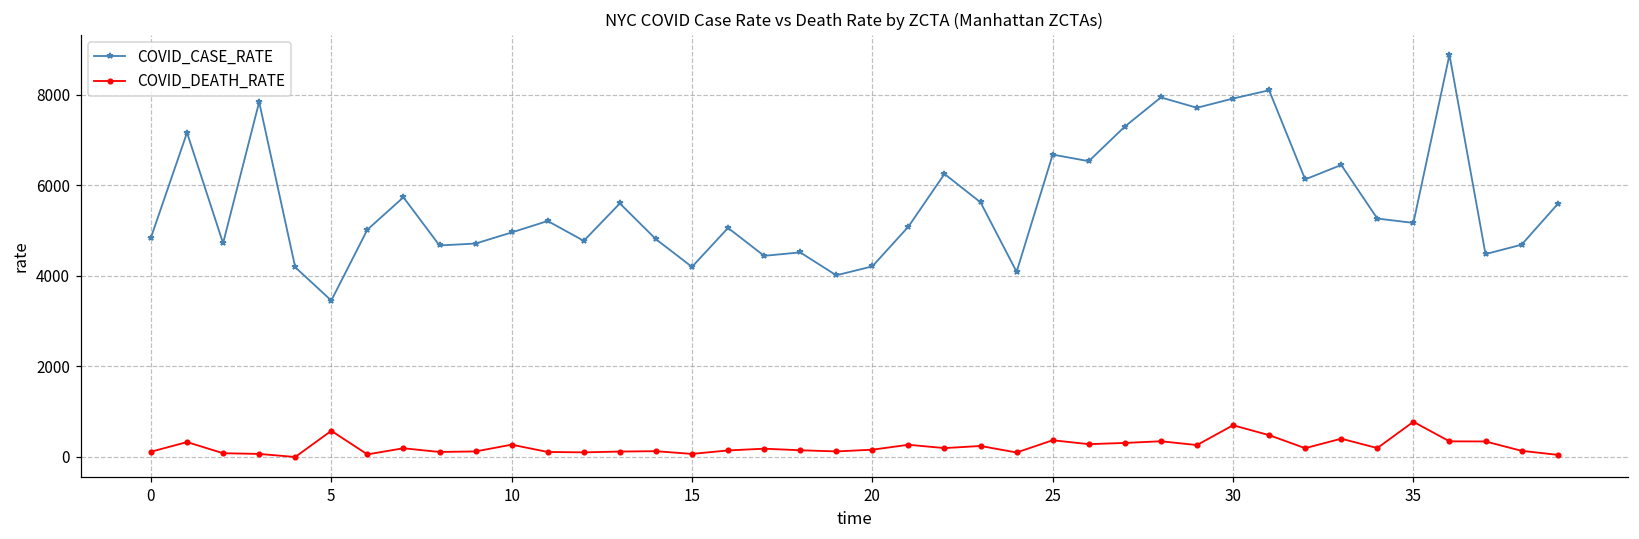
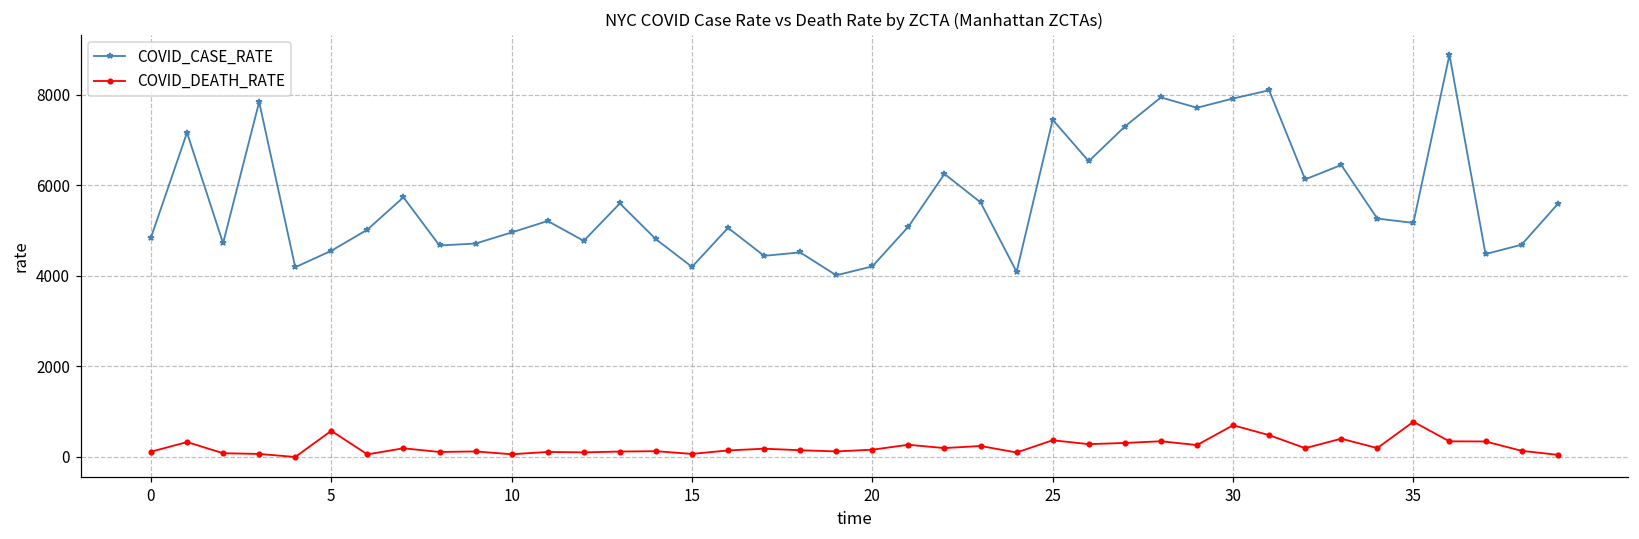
  {
    "COVID_CASE_RATE": {
      "0": 4800,
-     "5": 3500,
+     "5": 4600,
      "10": 5000,
      "15": 4200,
      "20": 4200,
-     "25": 6700,
+     "25": 7400,
      "30": 7900,
      "35": 5200
    },
    "COVID_DEATH_RATE": {
      "0": 100,
      "5": 600,
-     "10": 300,
+     "10": 100,
      "15": 100,
      "20": 200,
      "25": 400,
      "30": 700,
      "35": 800
    }
  }
